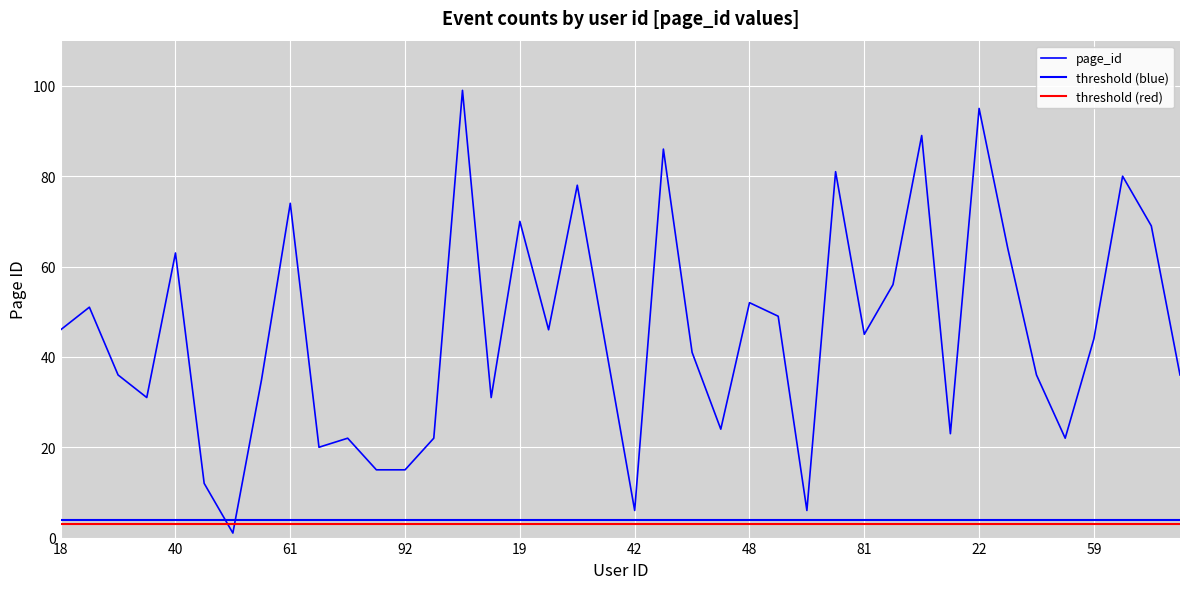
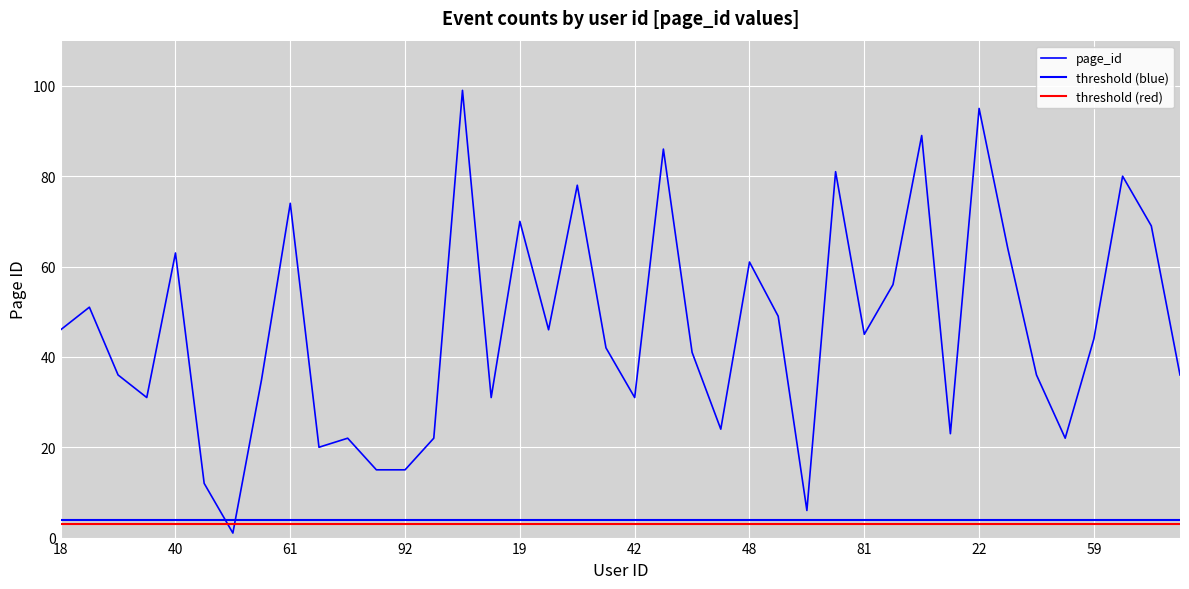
  {
    "40": 63,
    "61": 74,
    "92": 15,
-   "42": 6,
-   "48": 52,
+   "42": 31,
+   "48": 61,
    "81": 45,
    "59": 44
  }
